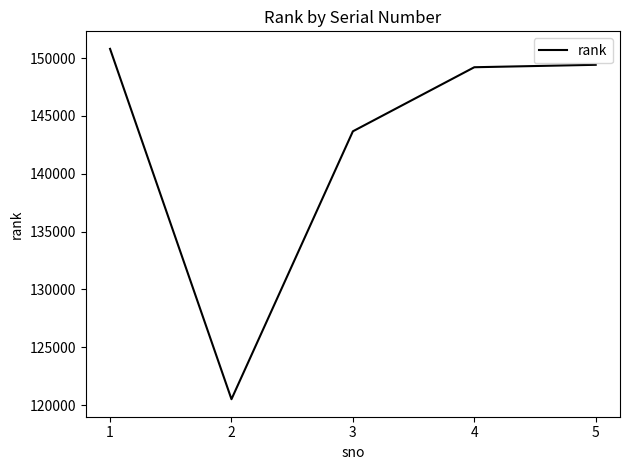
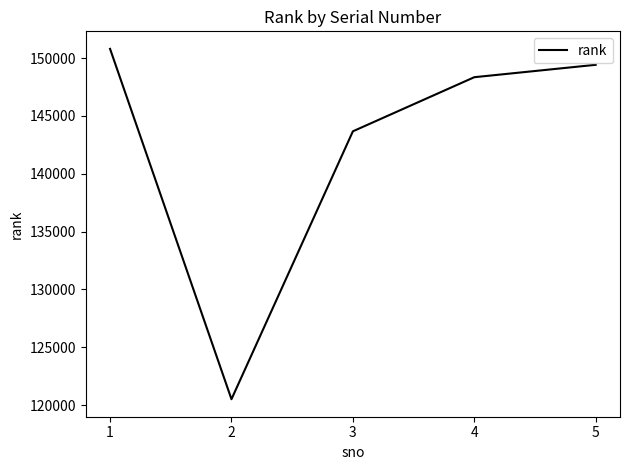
  {
    "1": 150800,
    "2": 120500,
    "3": 143700,
-   "4": 149200,
+   "4": 148300,
    "5": 149400
  }
